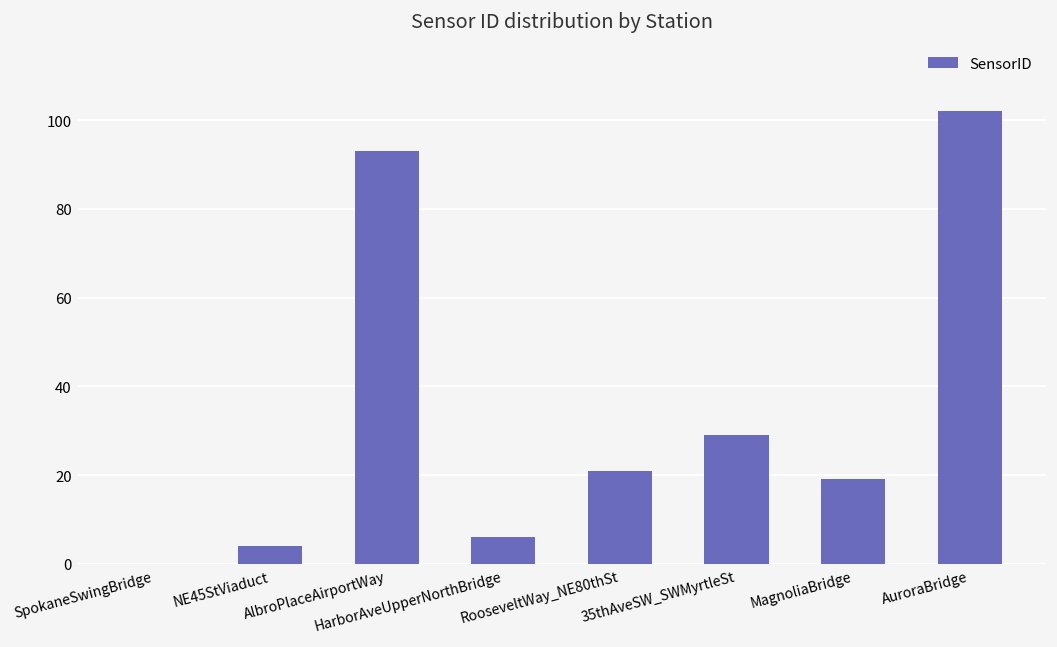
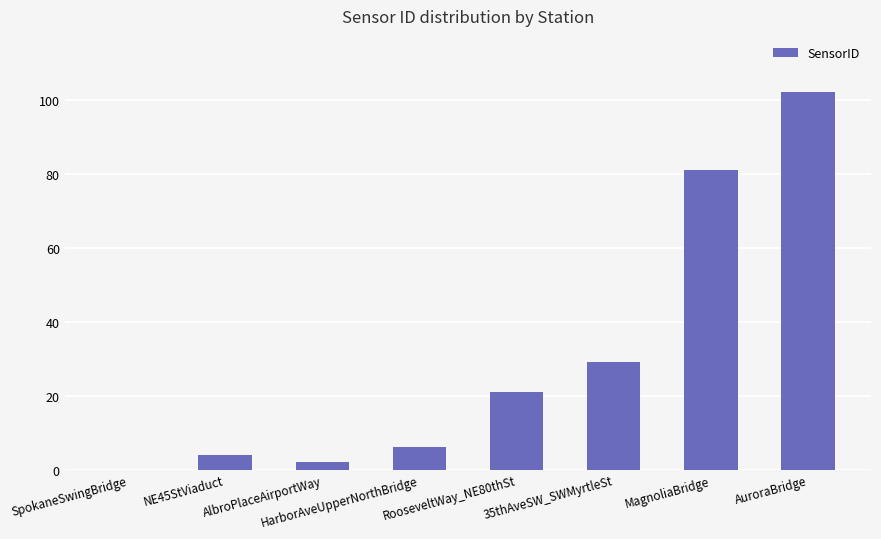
  {
    "SpokaneSwingBridge": 0,
    "NE45StViaduct": 4,
-   "AlbroPlaceAirportWay": 93,
+   "AlbroPlaceAirportWay": 2,
    "HarborAveUpperNorthBridge": 6,
    "RooseveltWay_NE80thSt": 21,
    "35thAveSW_SWMyrtleSt": 29,
-   "MagnoliaBridge": 19,
+   "MagnoliaBridge": 81,
    "AuroraBridge": 102
  }
